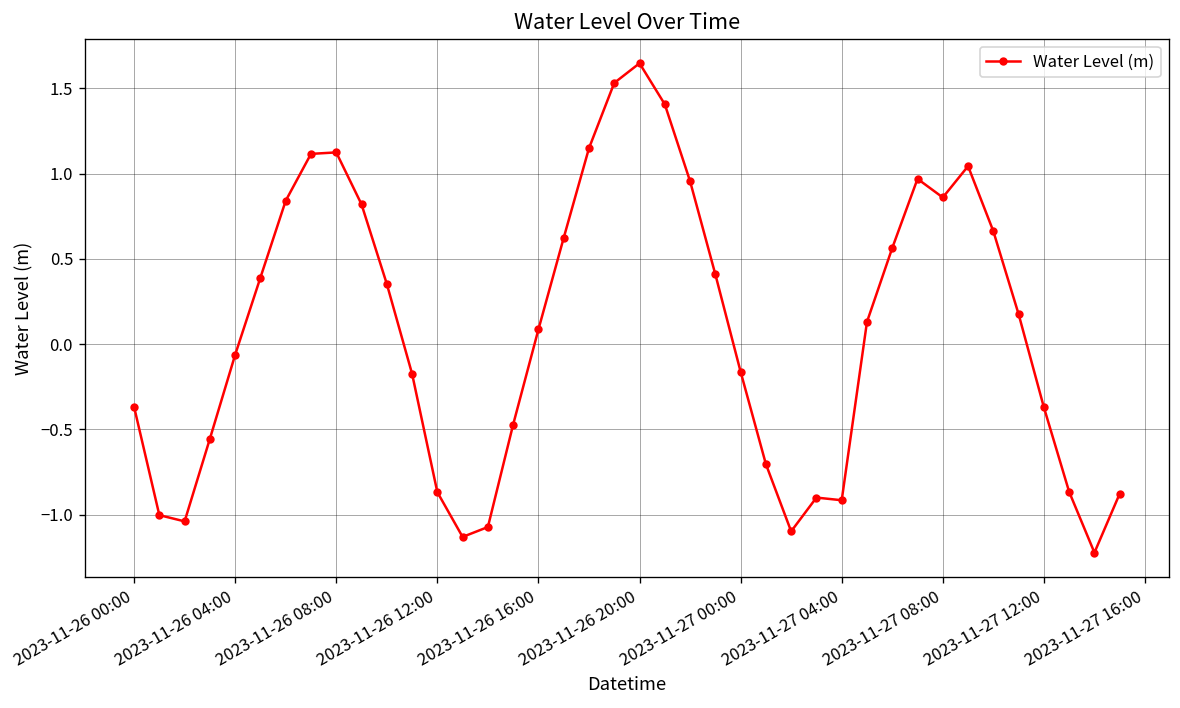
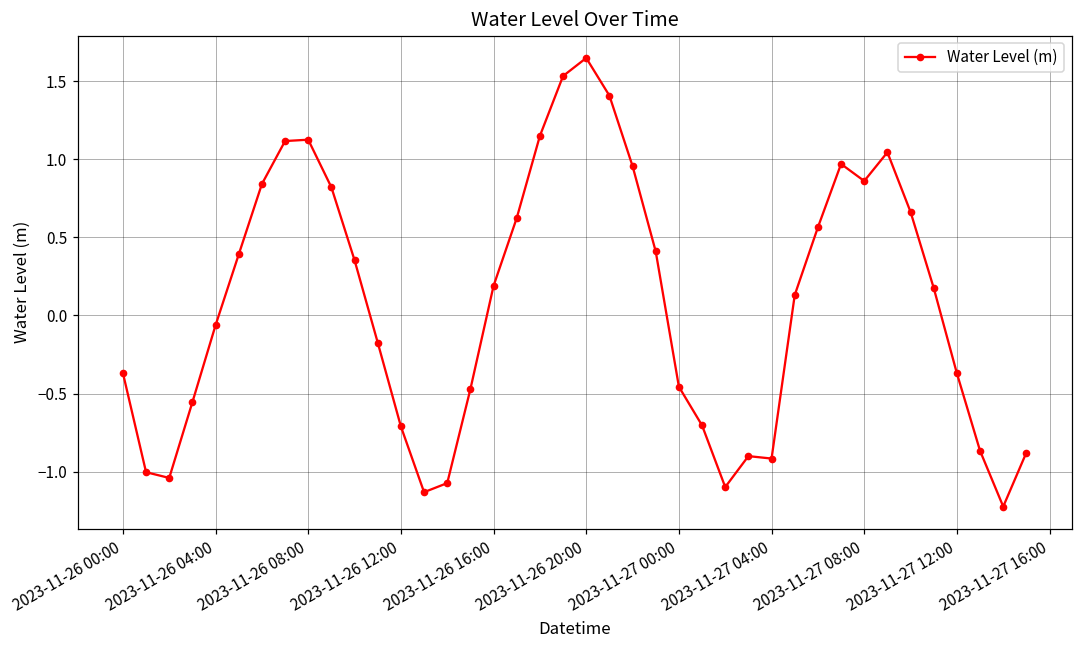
  {
    "2023-11-26 00:00": -0.37,
    "2023-11-26 04:00": -0.06,
    "2023-11-26 08:00": 1.12,
-   "2023-11-26 12:00": -0.87,
-   "2023-11-26 16:00": 0.09,
+   "2023-11-26 12:00": -0.71,
+   "2023-11-26 16:00": 0.19,
    "2023-11-26 20:00": 1.65,
-   "2023-11-27 00:00": -0.16,
+   "2023-11-27 00:00": -0.46,
    "2023-11-27 04:00": -0.92,
    "2023-11-27 08:00": 0.86,
    "2023-11-27 12:00": -0.37
  }
